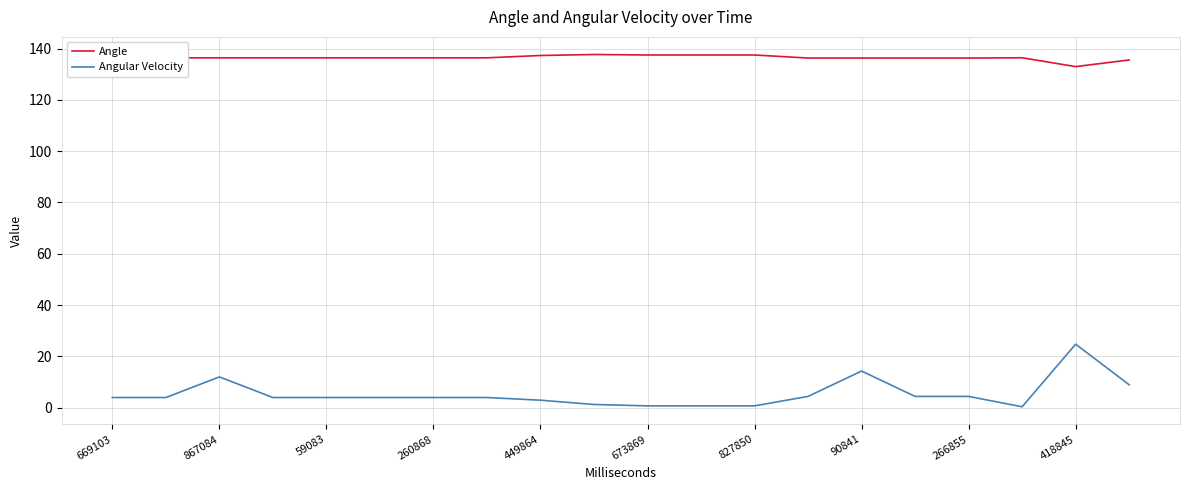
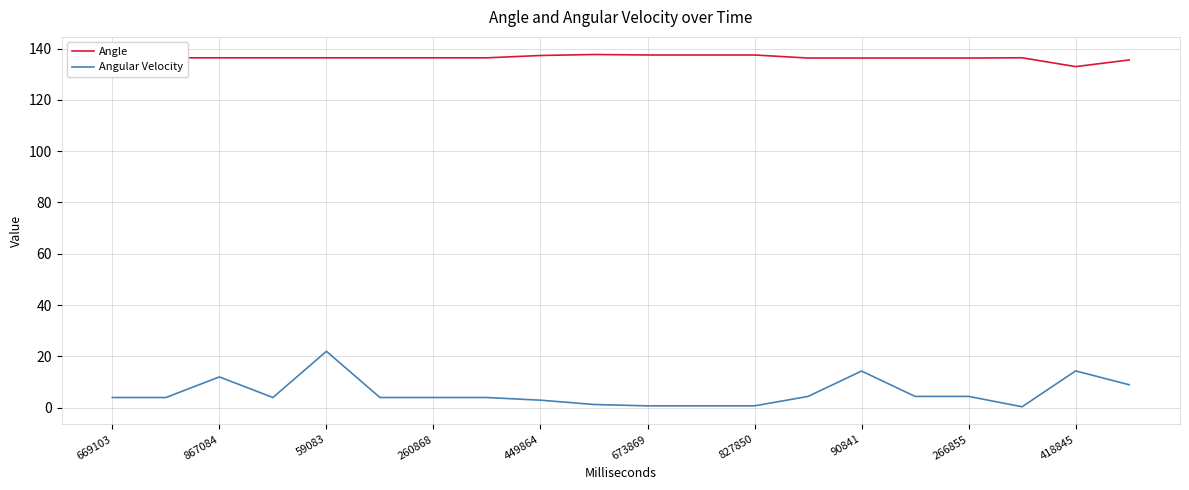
  {
    "Angle": {
      "867084": 136,
      "59083": 136,
      "260868": 136,
      "449864": 137,
      "673869": 137,
      "827850": 137,
      "90841": 136,
      "266855": 136,
      "418845": 133
    },
    "Angular Velocity": {
      "669103": 4,
      "867084": 12,
-     "59083": 4,
+     "59083": 22,
      "260868": 4,
      "449864": 3,
      "673869": 1,
      "827850": 1,
      "90841": 14,
      "266855": 4,
-     "418845": 25
+     "418845": 14
    }
  }
